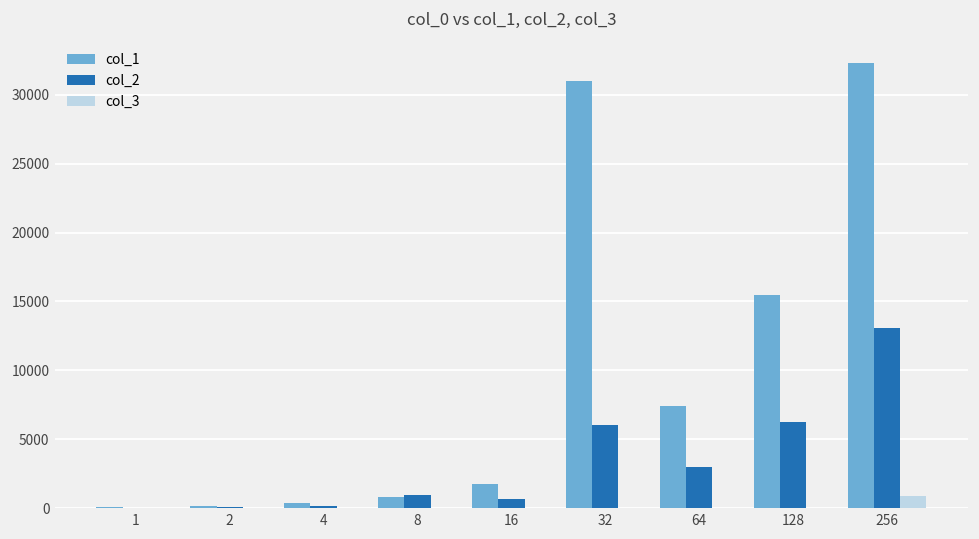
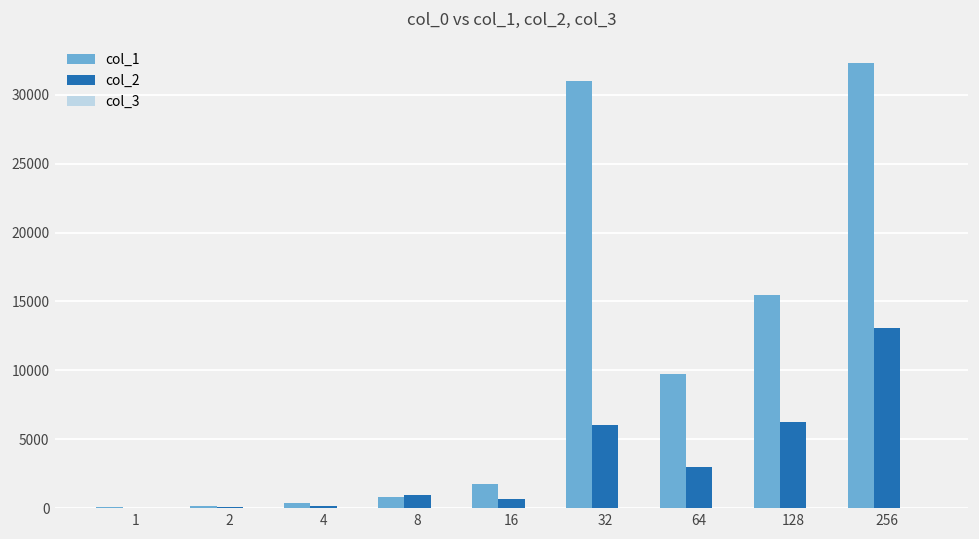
  {
    "col_1": {
      "4": 400,
      "8": 800,
      "16": 1800,
      "32": 31000,
-     "64": 7400,
+     "64": 9700,
      "128": 15400,
      "256": 32300
    },
    "col_2": {
      "8": 1000,
      "16": 700,
      "32": 6000,
      "64": 3000,
      "128": 6300,
      "256": 13100
    },
    "col_3": {
-     "256": 900
+     "256": 0
    }
  }
